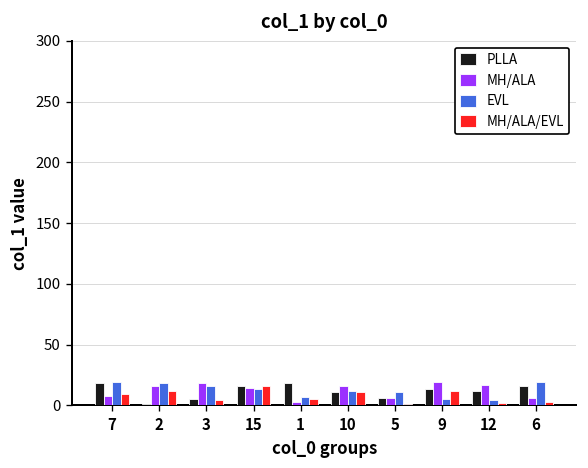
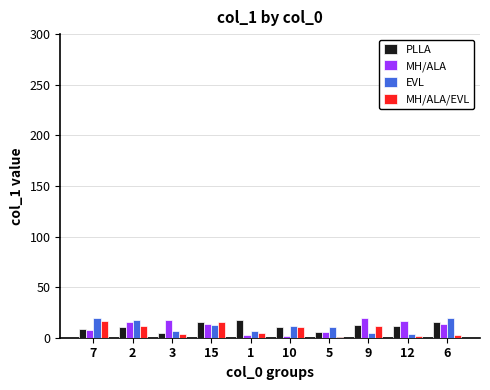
  {
    "PLLA": {
-     "7": 18,
-     "2": 1,
+     "7": 9,
+     "2": 11,
      "3": 5,
      "15": 16,
      "1": 18,
      "10": 11,
      "5": 6,
      "9": 13,
      "12": 12,
      "6": 16
    },
    "MH/ALA": {
      "7": 8,
      "2": 16,
      "3": 18,
      "15": 14,
      "1": 3,
-     "10": 16,
+     "10": 2,
      "5": 6,
      "9": 19,
      "12": 17,
-     "6": 6
+     "6": 14
    },
    "EVL": {
      "7": 19,
      "2": 18,
-     "3": 16,
+     "3": 7,
      "15": 13,
      "1": 7,
      "10": 12,
      "5": 11,
      "9": 5,
      "12": 4,
      "6": 19
    },
    "MH/ALA/EVL": {
-     "7": 9,
+     "7": 17,
      "2": 12,
      "3": 4,
      "15": 16,
      "1": 5,
      "10": 11,
      "9": 12,
      "6": 3
    }
  }
